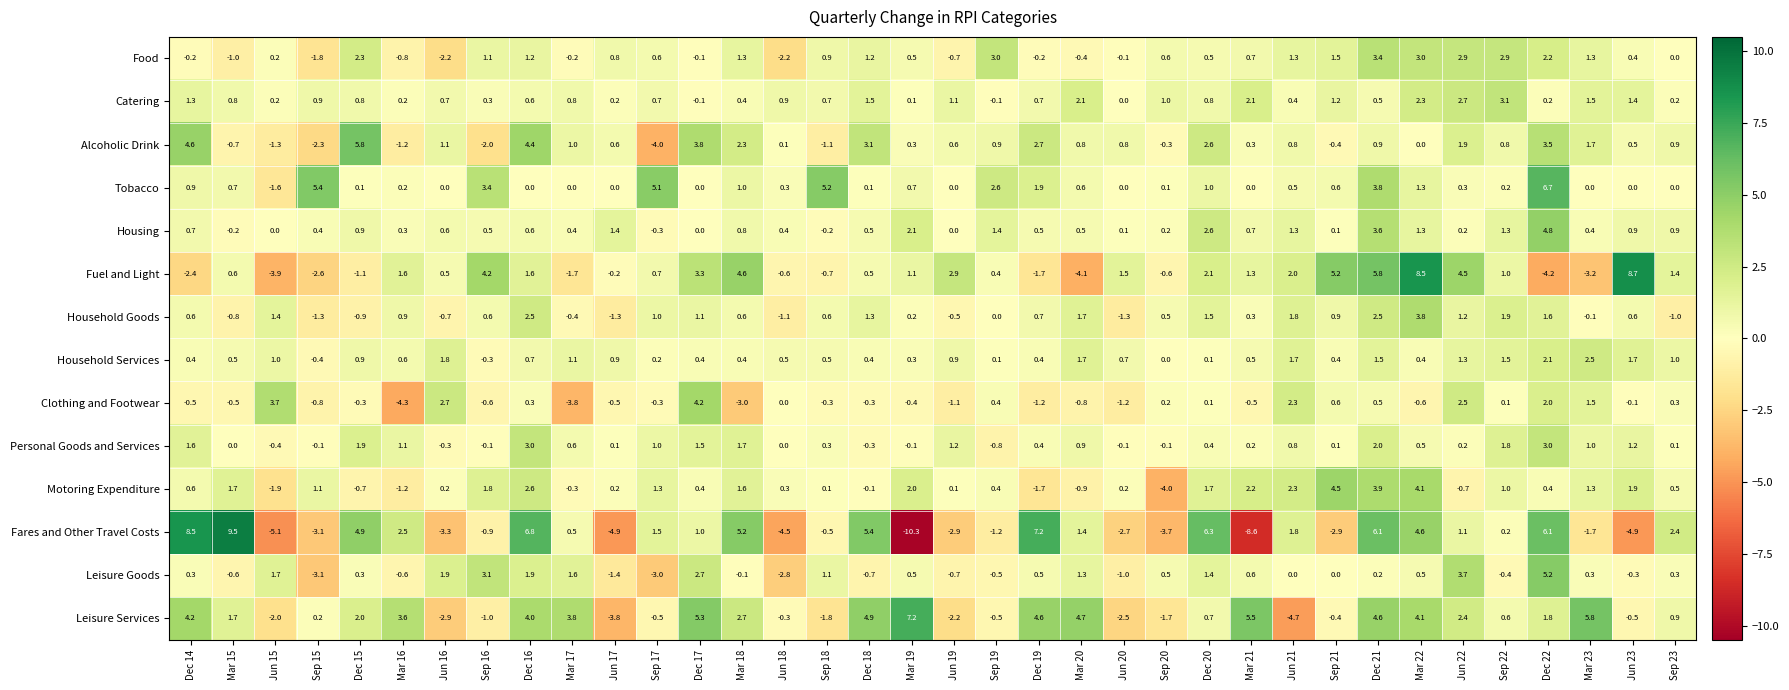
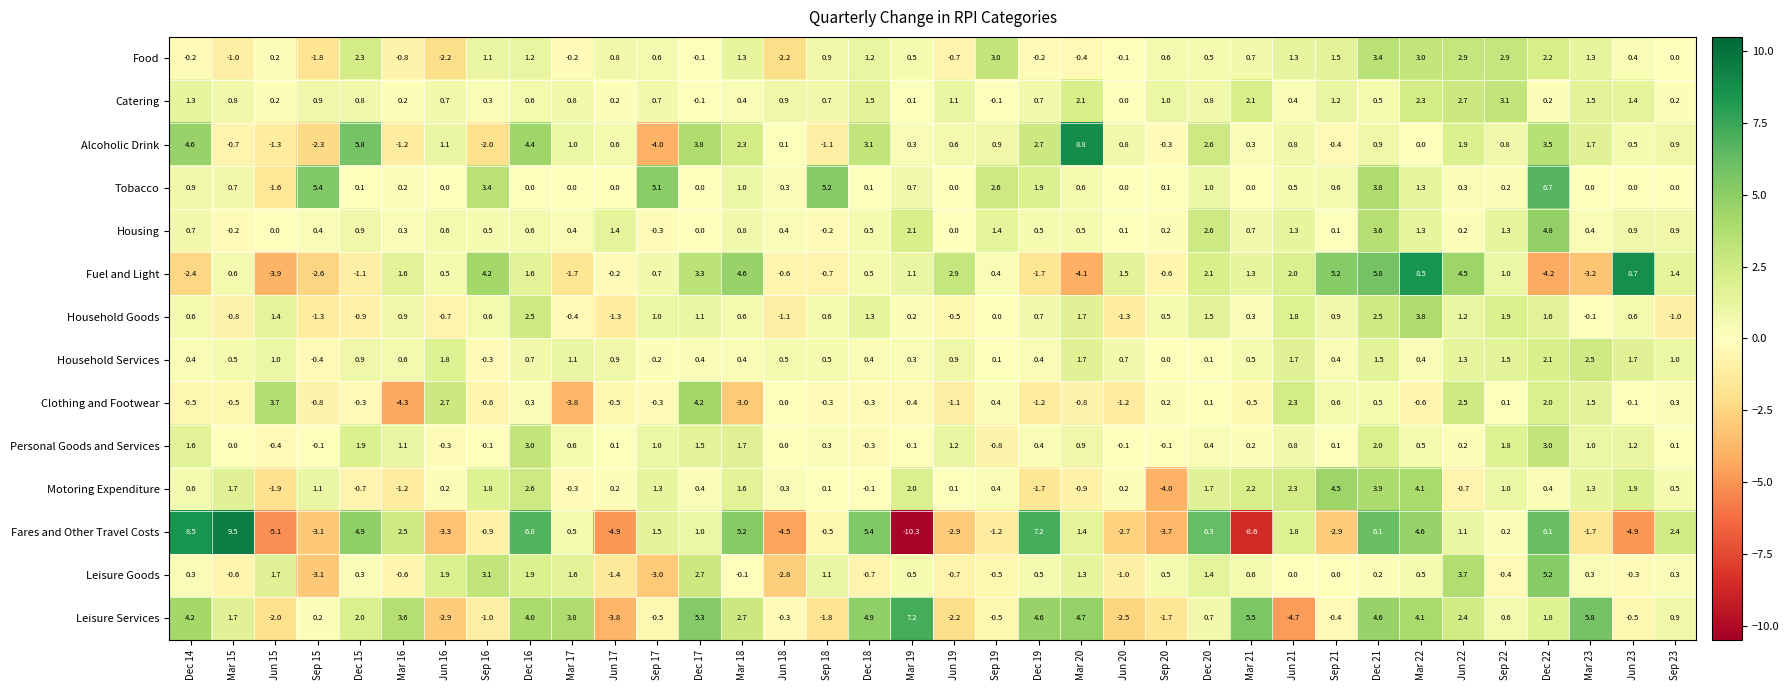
  {
    "Alcoholic Drink": {
      "Dec 14": 4.6,
      "Mar 15": -0.7,
      "Jun 15": -1.3,
      "Sep 15": -2.3,
      "Dec 15": 5.8,
      "Mar 16": -1.2,
      "Jun 16": 1.1,
      "Sep 16": -2.0,
      "Dec 16": 4.4,
      "Mar 17": 1.0,
      "Jun 17": 0.6,
      "Sep 17": -4.0,
      "Dec 17": 3.8,
      "Mar 18": 2.3,
      "Jun 18": 0.1,
      "Sep 18": -1.1,
      "Dec 18": 3.1,
      "Mar 19": 0.3,
      "Jun 19": 0.6,
      "Sep 19": 0.9,
      "Dec 19": 2.7,
-     "Mar 20": 0.8,
+     "Mar 20": 8.8,
      "Jun 20": 0.8,
      "Sep 20": -0.3,
      "Dec 20": 2.6,
      "Mar 21": 0.3,
      "Jun 21": 0.8,
      "Sep 21": -0.4,
      "Dec 21": 0.9,
      "Mar 22": 0.0,
      "Jun 22": 1.9,
      "Sep 22": 0.8,
      "Dec 22": 3.5,
      "Mar 23": 1.7,
      "Jun 23": 0.5,
      "Sep 23": 0.9
    }
  }
